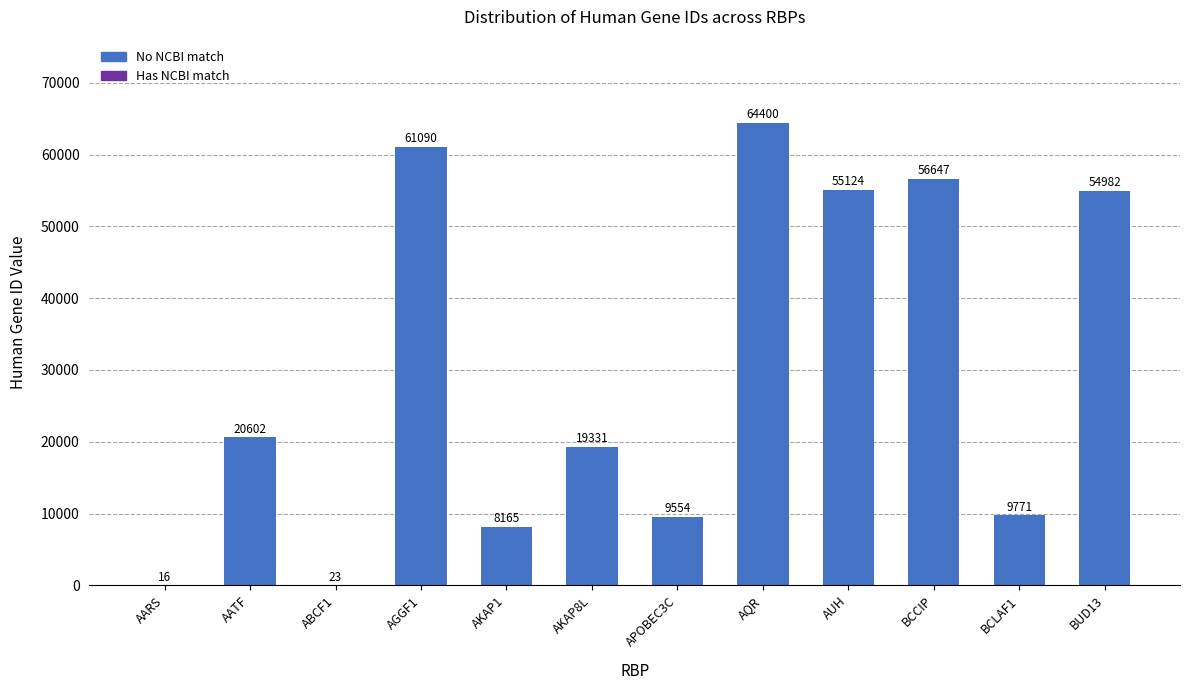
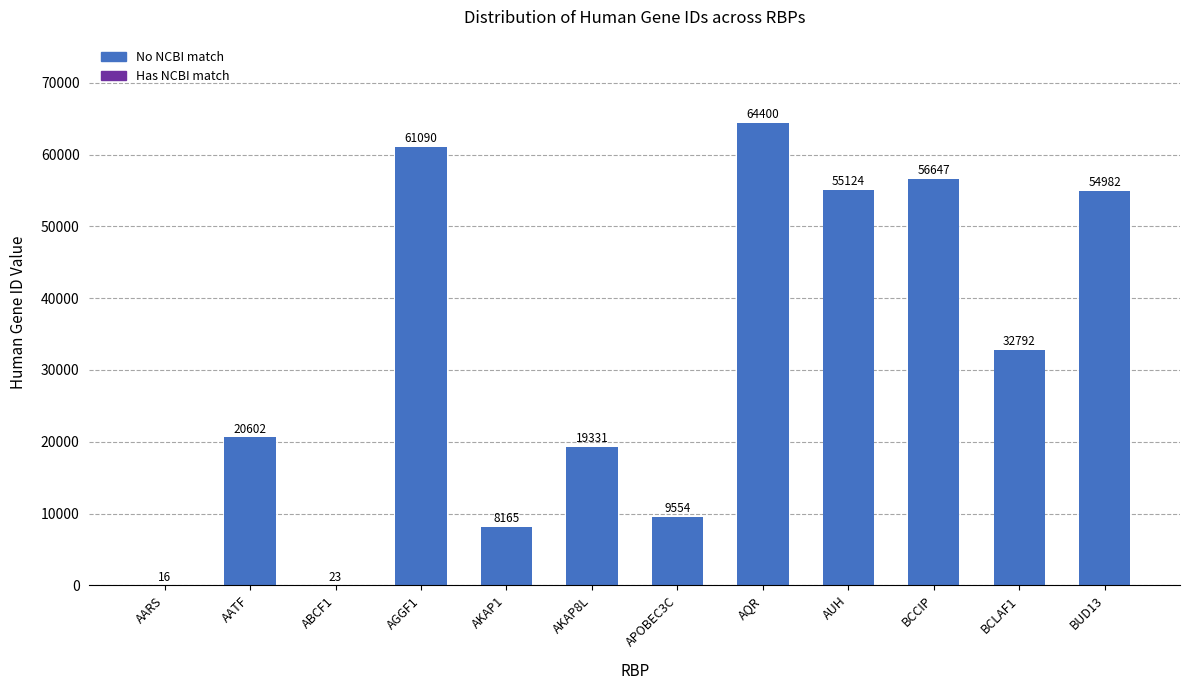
  {
    "AARS": 16,
    "AATF": 20602,
    "ABCF1": 23,
    "AGGF1": 61090,
    "AKAP1": 8165,
    "AKAP8L": 19331,
    "APOBEC3C": 9554,
    "AQR": 64400,
    "AUH": 55124,
    "BCCIP": 56647,
-   "BCLAF1": 9771,
+   "BCLAF1": 32792,
    "BUD13": 54982
  }
